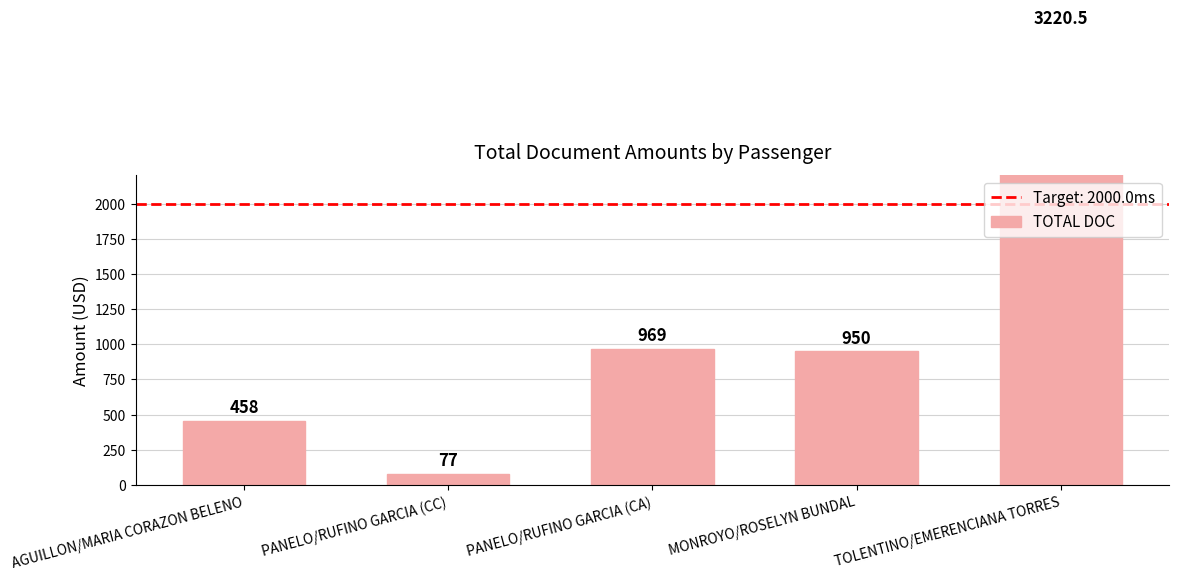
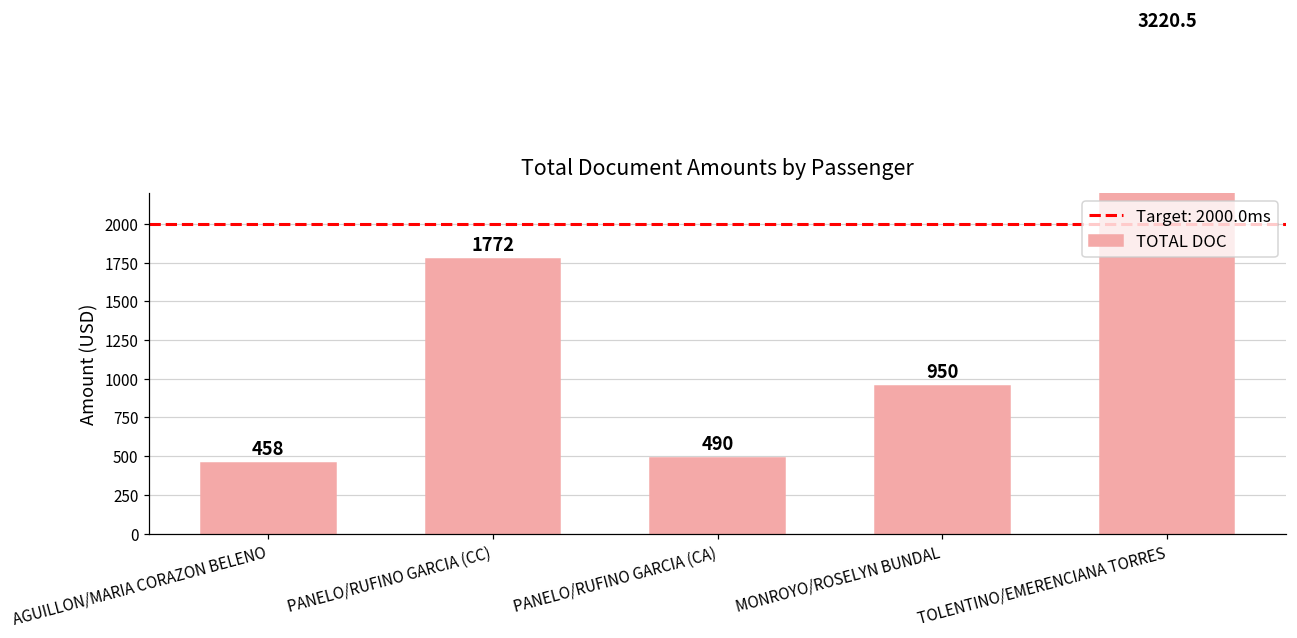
  {
    "AGUILLON/MARIA CORAZON BELENO": 458,
-   "PANELO/RUFINO GARCIA (CC)": 77,
-   "PANELO/RUFINO GARCIA (CA)": 969,
+   "PANELO/RUFINO GARCIA (CC)": 1772,
+   "PANELO/RUFINO GARCIA (CA)": 490,
    "MONROYO/ROSELYN BUNDAL": 950
  }
